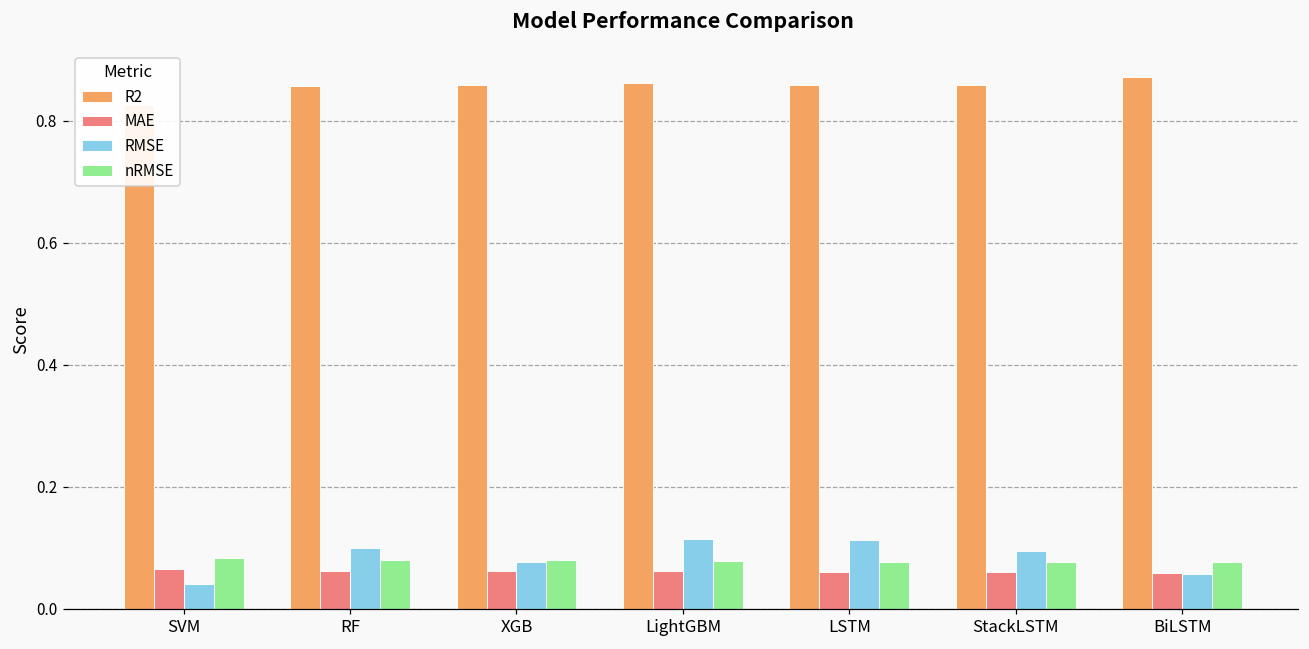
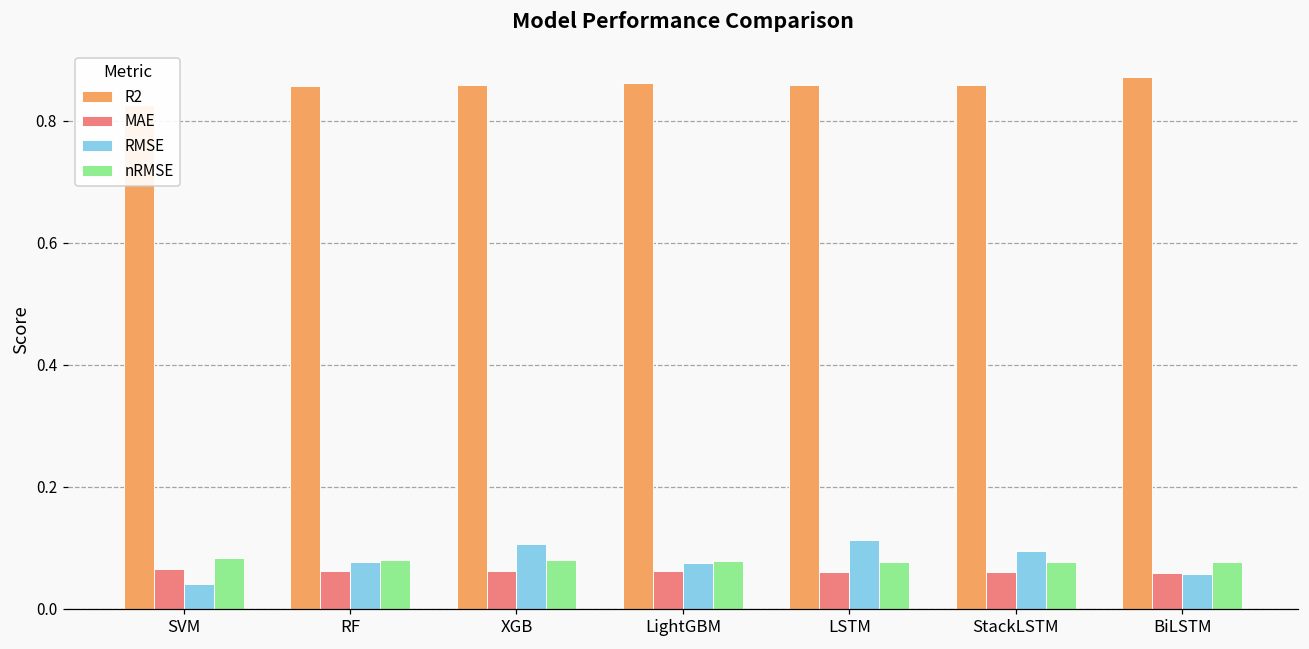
  {
    "RMSE": {
      "SVM": 0.04,
-     "RF": 0.10,
-     "XGB": 0.08,
-     "LightGBM": 0.11,
+     "RF": 0.08,
+     "XGB": 0.11,
+     "LightGBM": 0.08,
      "LSTM": 0.11,
      "StackLSTM": 0.10,
      "BiLSTM": 0.06
    },
    "nRMSE": {
      "SVM": 0.08,
      "RF": 0.08,
      "XGB": 0.08,
      "LightGBM": 0.08,
      "LSTM": 0.08,
      "StackLSTM": 0.08,
      "BiLSTM": 0.08
    }
  }
